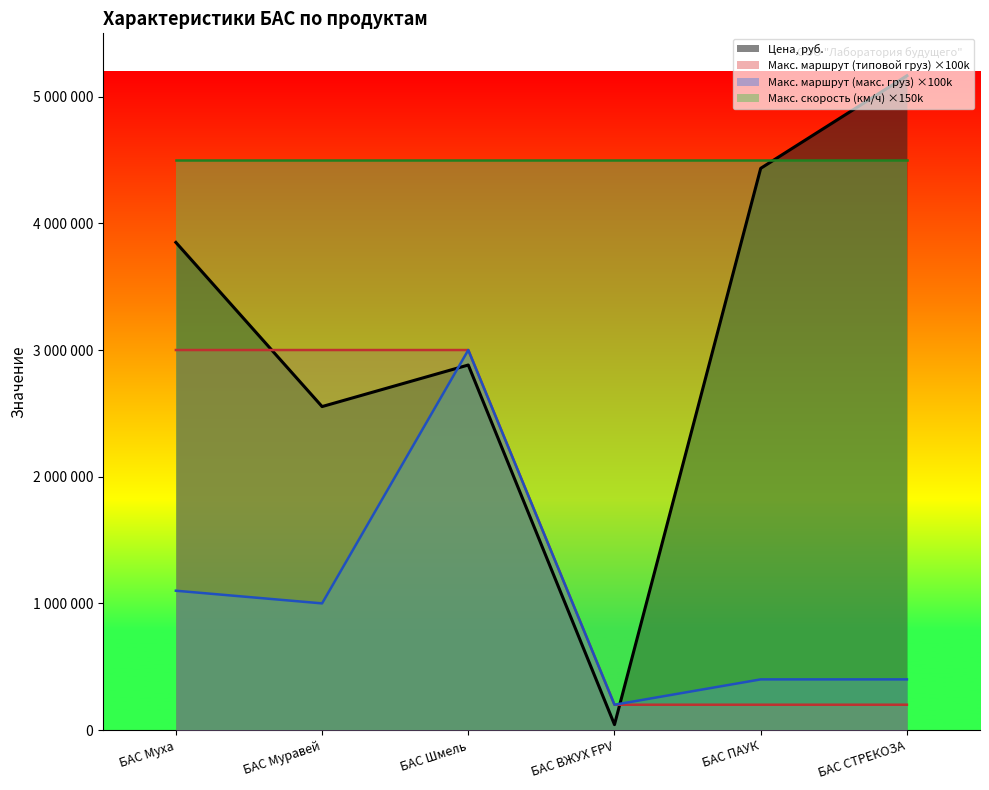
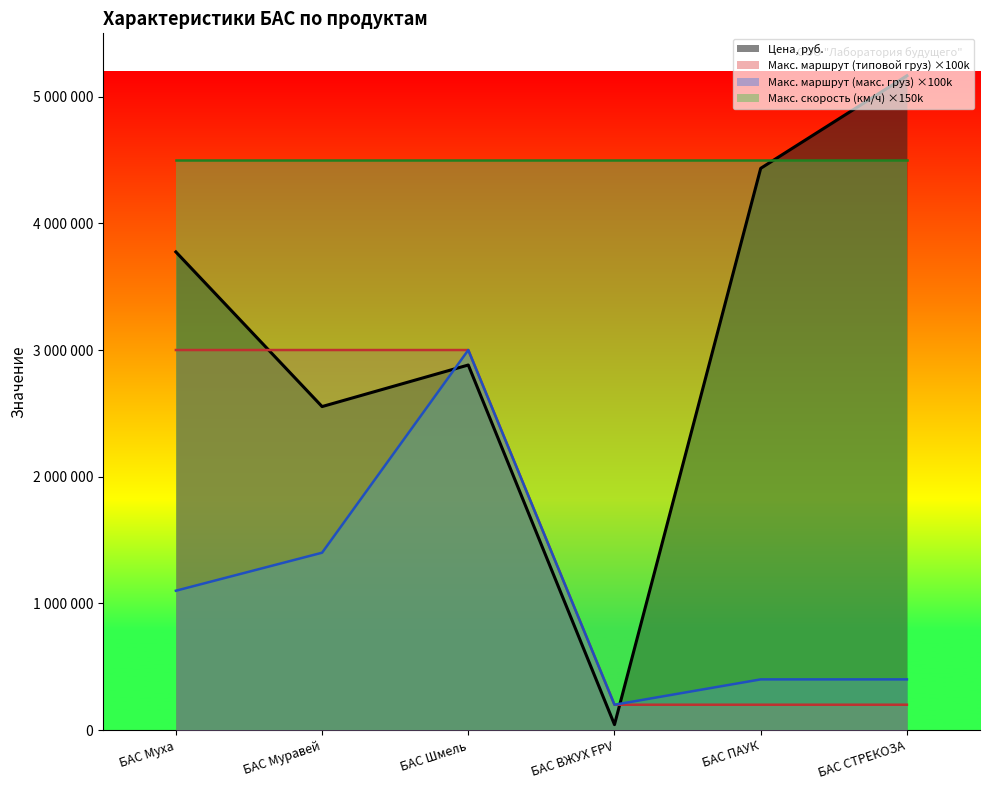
  {
    "Цена, руб.": {
-     "БАС Муха": 3850000,
+     "БАС Муха": 3770000,
      "БАС Муравей": 2550000,
      "БАС Шмель": 2880000,
      "БАС ВЖУХ FPV": 40000,
      "БАС ПАУК": 4430000
    },
    "Макс. маршрут (типовой груз) ×100k": {
      "БАС Муха": 3000000,
      "БАС Муравей": 3000000,
      "БАС ПАУК": 200000,
      "БАС СТРЕКОЗА": 200000
    },
    "Макс. маршрут (макс. груз) ×100k": {
      "БАС Муха": 1100000,
-     "БАС Муравей": 1000000,
+     "БАС Муравей": 1400000,
      "БАС ПАУК": 400000,
      "БАС СТРЕКОЗА": 400000
    },
    "Макс. скорость (км/ч) ×150k": {
      "БАС Муха": 4500000,
      "БАС Муравей": 4500000,
      "БАС Шмель": 4500000,
      "БАС ВЖУХ FPV": 4500000,
      "БАС ПАУК": 4500000,
      "БАС СТРЕКОЗА": 4500000
    }
  }
